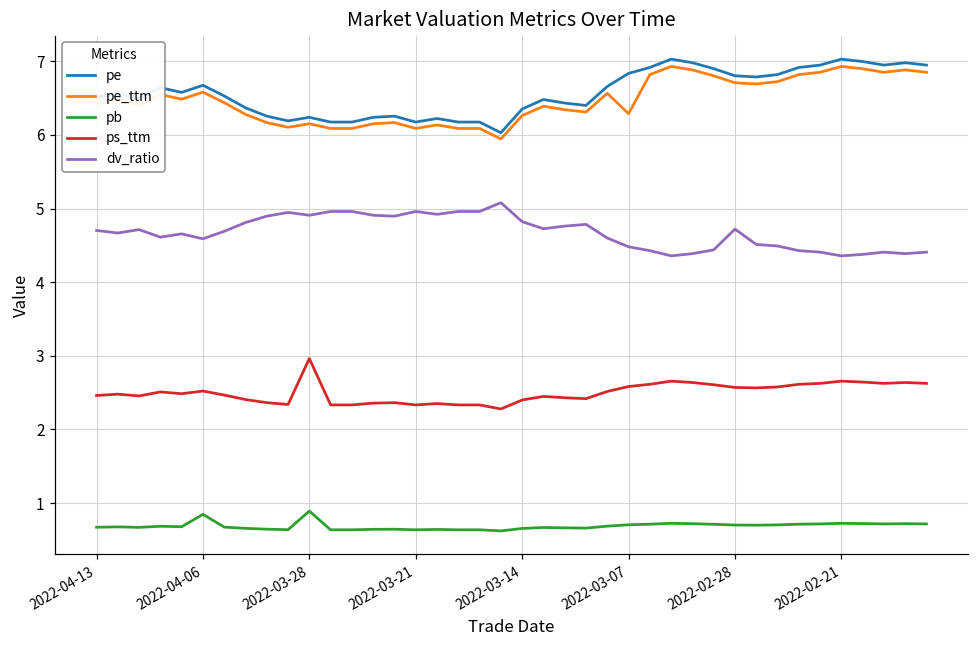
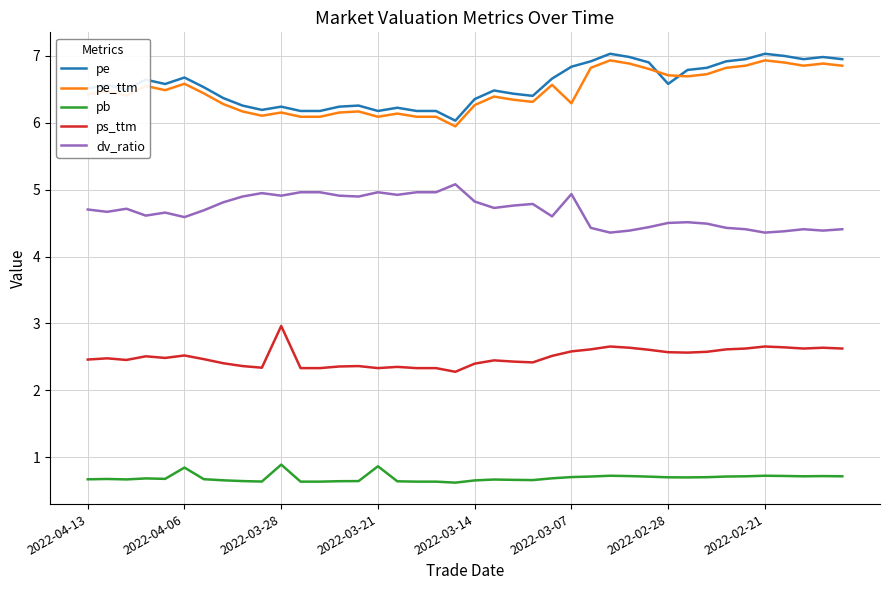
  {
    "pe": {
      "2022-04-06": 6.7,
      "2022-03-28": 6.2,
      "2022-03-21": 6.2,
      "2022-03-14": 6.4,
      "2022-03-07": 6.8,
-     "2022-02-28": 6.8,
+     "2022-02-28": 6.6,
      "2022-02-21": 7.0
    },
    "pe_ttm": {
      "2022-04-06": 6.6,
      "2022-03-28": 6.2,
      "2022-03-21": 6.1,
      "2022-03-14": 6.3,
      "2022-03-07": 6.3,
      "2022-02-28": 6.7,
      "2022-02-21": 6.9
    },
    "pb": {
      "2022-04-13": 0.7,
      "2022-04-06": 0.8,
      "2022-03-28": 0.9,
-     "2022-03-21": 0.6,
+     "2022-03-21": 0.9,
      "2022-03-14": 0.7,
      "2022-03-07": 0.7,
      "2022-02-28": 0.7,
      "2022-02-21": 0.7
    },
    "ps_ttm": {
      "2022-04-13": 2.5,
      "2022-04-06": 2.5,
      "2022-03-28": 3.0,
      "2022-03-21": 2.3,
      "2022-03-14": 2.4,
      "2022-03-07": 2.6,
      "2022-02-28": 2.6,
      "2022-02-21": 2.7
    },
    "dv_ratio": {
      "2022-04-13": 4.7,
      "2022-04-06": 4.6,
      "2022-03-28": 4.9,
      "2022-03-21": 5.0,
      "2022-03-14": 4.8,
-     "2022-03-07": 4.5,
-     "2022-02-28": 4.7,
+     "2022-03-07": 4.9,
+     "2022-02-28": 4.5,
      "2022-02-21": 4.4
    }
  }
